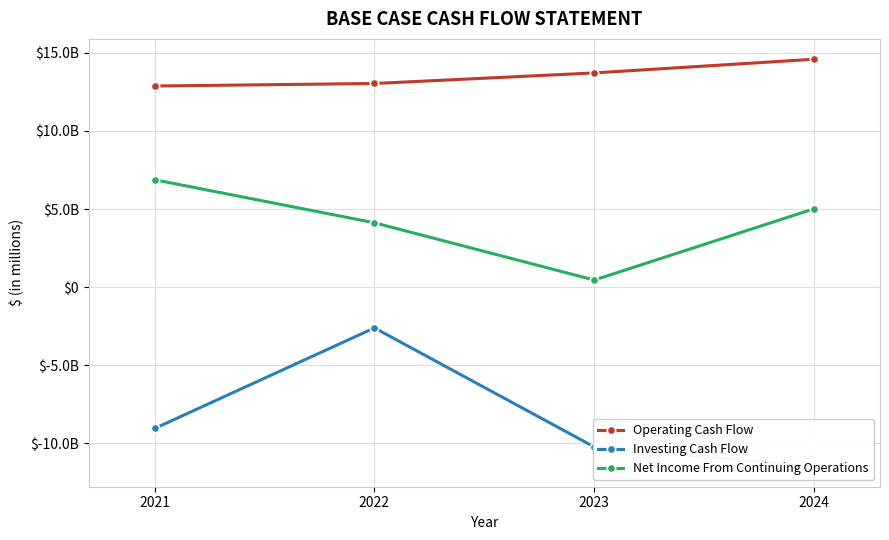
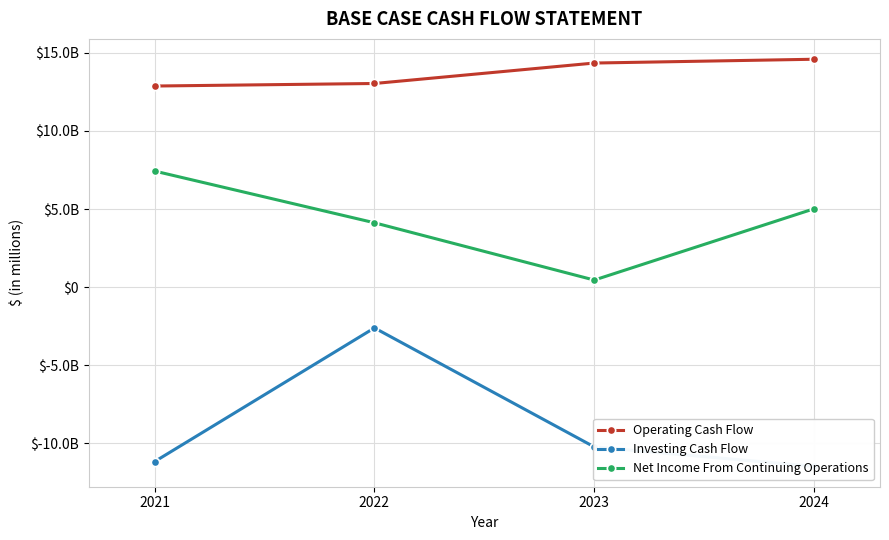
  {
    "Operating Cash Flow": {
      "2021": "$12900000000",
      "2022": "$13000000000",
-     "2023": "$13700000000",
+     "2023": "$14400000000",
      "2024": "$14600000000"
    },
    "Investing Cash Flow": {
-     "2021": "$-9100000000",
+     "2021": "$-11200000000",
      "2022": "$-2600000000"
    },
    "Net Income From Continuing Operations": {
-     "2021": "$6900000000",
+     "2021": "$7400000000",
      "2022": "$4100000000",
      "2023": "$400000000",
      "2024": "$5000000000"
    }
  }
